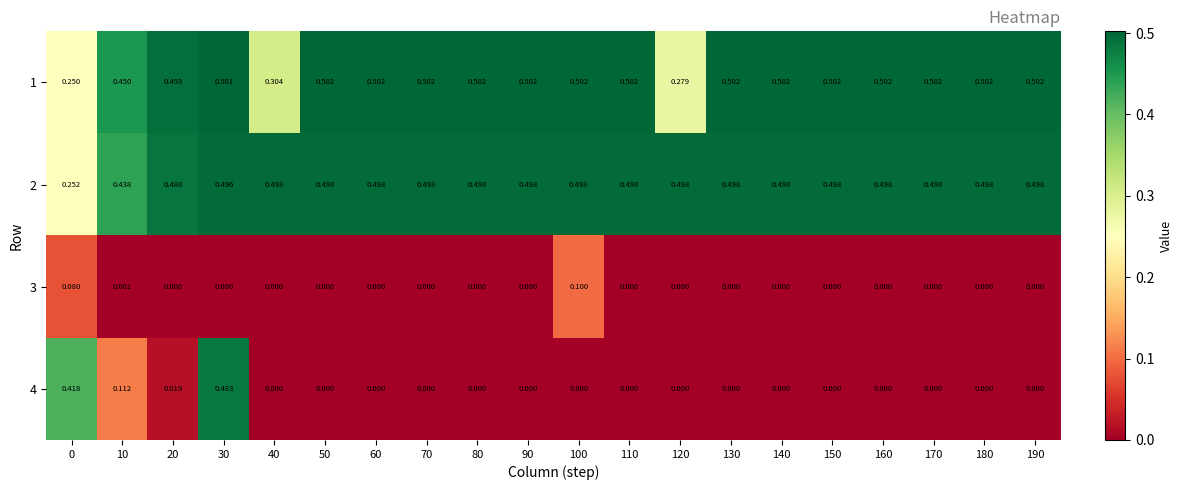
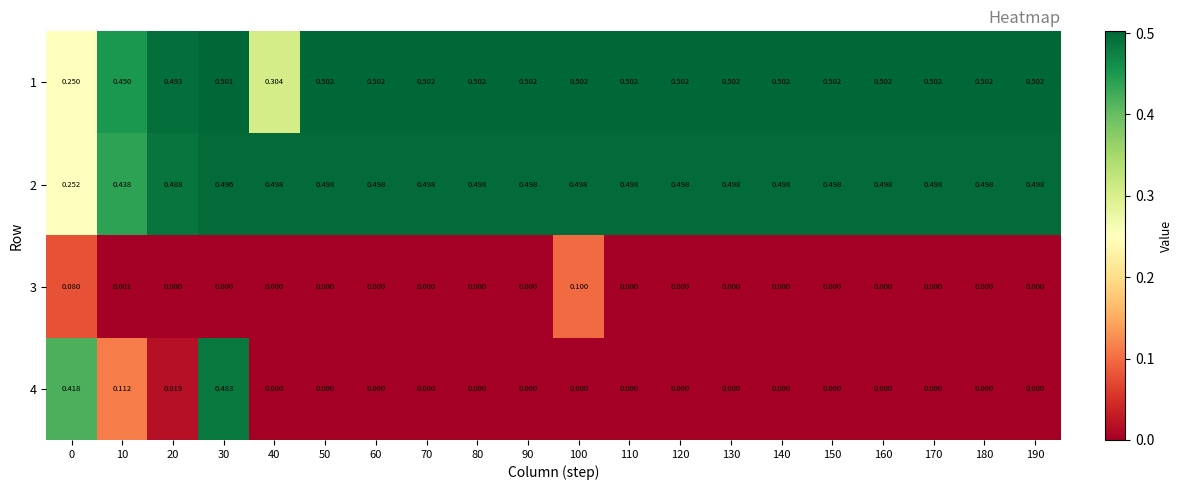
  {
    "1": {
      "0": 0.250,
      "10": 0.450,
      "20": 0.493,
      "30": 0.501,
      "40": 0.304,
      "50": 0.502,
      "60": 0.502,
      "70": 0.502,
      "80": 0.502,
      "90": 0.502,
      "100": 0.502,
      "110": 0.502,
-     "120": 0.279,
+     "120": 0.502,
      "130": 0.502,
      "140": 0.502,
      "150": 0.502,
      "160": 0.502,
      "170": 0.502,
      "180": 0.502,
      "190": 0.502
    },
    "2": {
      "0": 0.252,
      "10": 0.438,
      "20": 0.488,
      "30": 0.496,
      "40": 0.498,
      "50": 0.498,
      "60": 0.498,
      "70": 0.498,
      "80": 0.498,
      "90": 0.498,
      "100": 0.498,
      "110": 0.498,
      "120": 0.498,
      "130": 0.498,
      "140": 0.498,
      "150": 0.498,
      "160": 0.498,
      "170": 0.498,
      "180": 0.498,
      "190": 0.498
    },
    "3": {
      "0": 0.080,
      "10": 0.001,
      "20": 0.000,
      "30": 0.000,
      "40": 0.000,
      "50": 0.000,
      "60": 0.000,
      "70": 0.000,
      "80": 0.000,
      "90": 0.000,
      "100": 0.100,
      "110": 0.000,
      "120": 0.000,
      "130": 0.000,
      "140": 0.000,
      "150": 0.000,
      "160": 0.000,
      "170": 0.000,
      "180": 0.000,
      "190": 0.000
    },
    "4": {
      "0": 0.418,
      "10": 0.112,
      "20": 0.019,
      "30": 0.483,
      "40": 0.000,
      "50": 0.000,
      "60": 0.000,
      "70": 0.000,
      "80": 0.000,
      "90": 0.000,
      "100": 0.000,
      "110": 0.000,
      "120": 0.000,
      "130": 0.000,
      "140": 0.000,
      "150": 0.000,
      "160": 0.000,
      "170": 0.000,
      "180": 0.000,
      "190": 0.000
    }
  }
